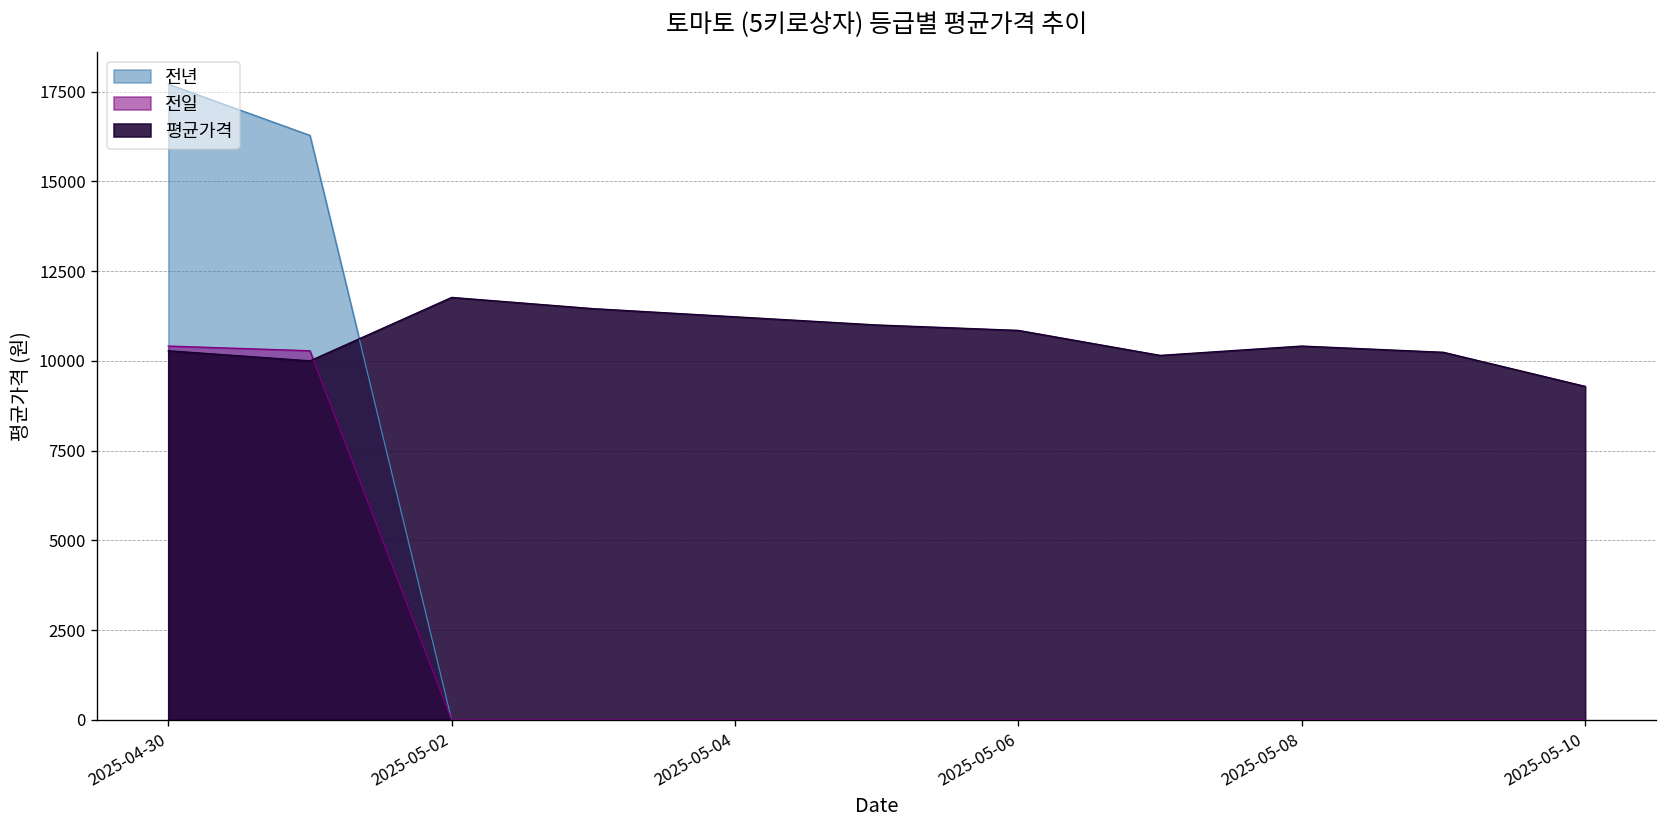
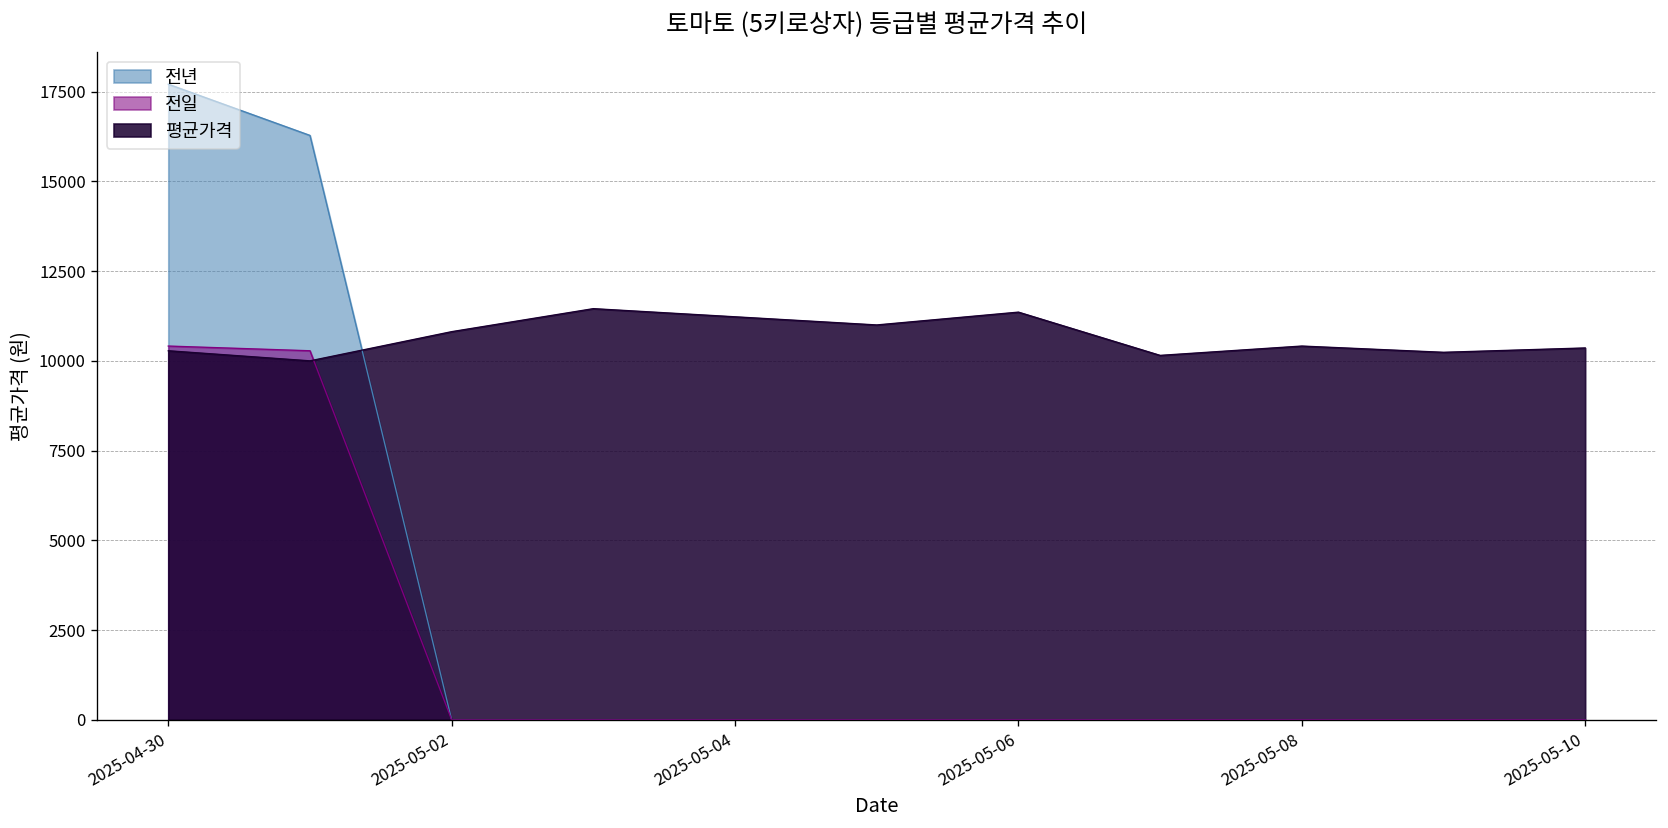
  {
    "전일": {
      "2025-04-30": 10400
    },
    "평균가격": {
      "2025-04-30": 10300,
-     "2025-05-02": 11800,
-     "2025-05-06": 10800,
+     "2025-05-02": 10800,
+     "2025-05-06": 11400,
      "2025-05-08": 10400,
-     "2025-05-10": 9300
+     "2025-05-10": 10400
    }
  }
